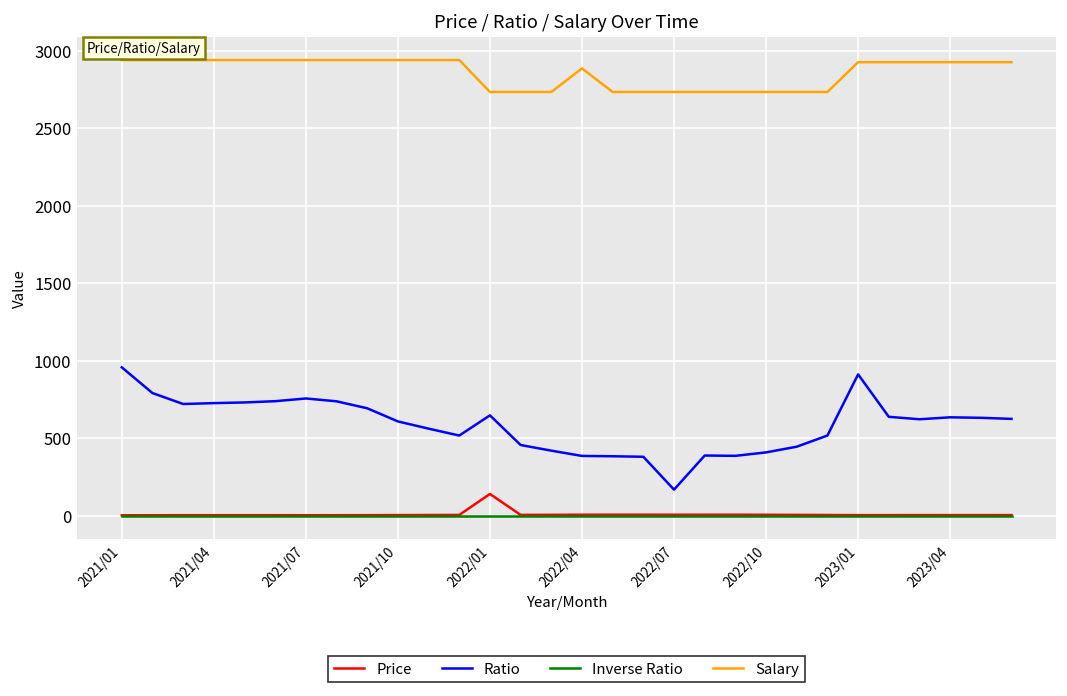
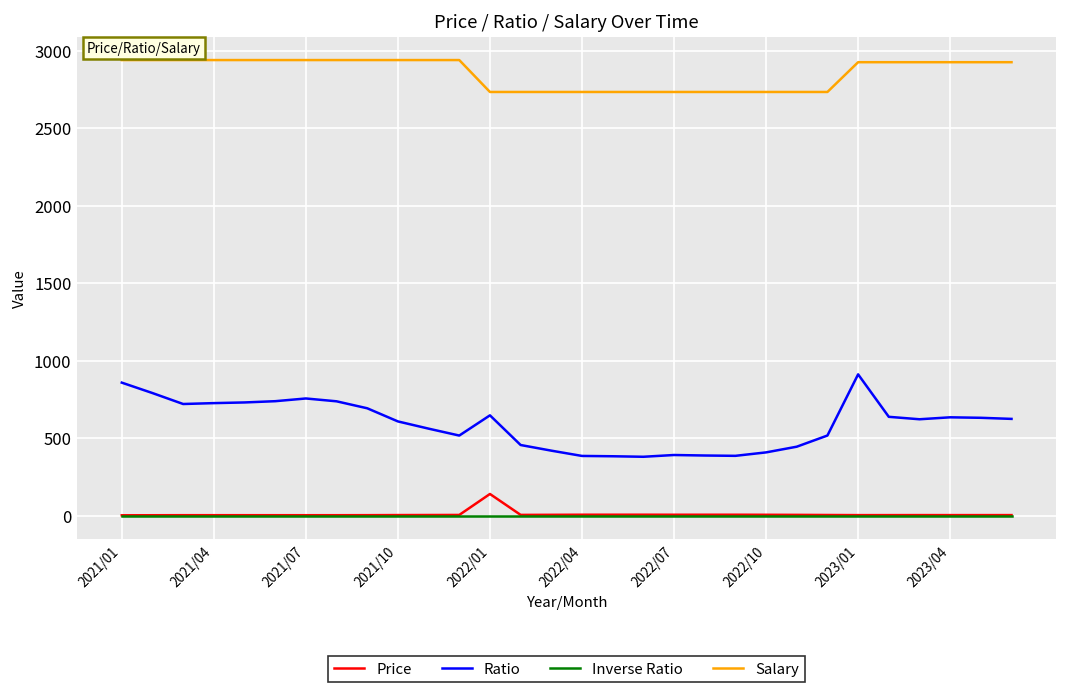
  {
    "Price": {
      "2022/01": 140
    },
    "Ratio": {
-     "2021/01": 960,
+     "2021/01": 860,
      "2021/04": 730,
      "2021/07": 760,
      "2021/10": 610,
      "2022/01": 650,
      "2022/04": 390,
-     "2022/07": 170,
+     "2022/07": 390,
      "2022/10": 410,
      "2023/01": 910,
      "2023/04": 640
    },
    "Inverse Ratio": {
      "2022/01": 0
    },
    "Salary": {
      "2021/01": 2940,
      "2021/04": 2940,
      "2021/07": 2940,
      "2021/10": 2940,
      "2022/01": 2730,
-     "2022/04": 2890,
+     "2022/04": 2730,
      "2022/07": 2730,
      "2022/10": 2730,
      "2023/01": 2930,
      "2023/04": 2930
    }
  }
